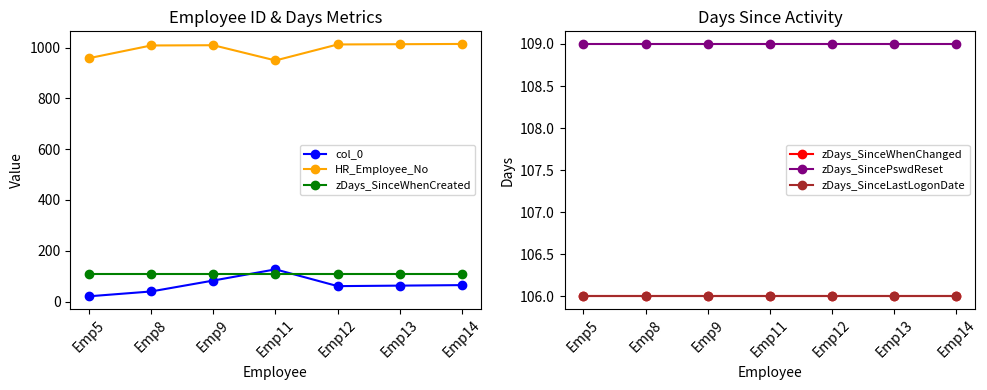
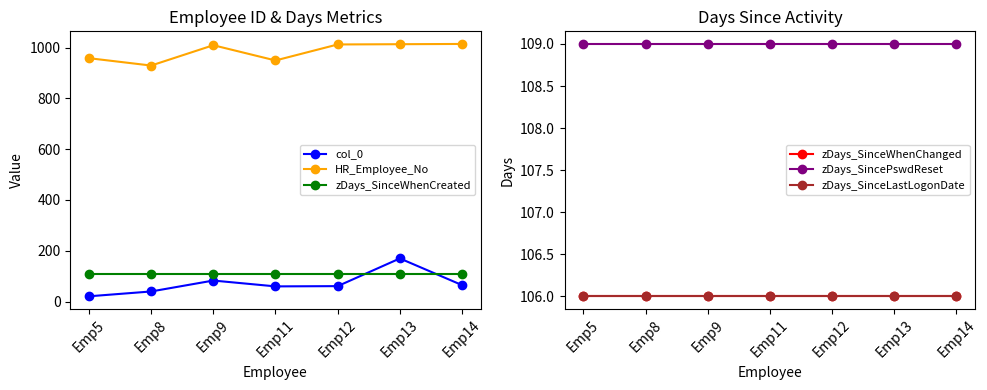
  {
    "Employee ID & Days Metrics": {
      "col_0": {
        "Emp5": 20,
        "Emp8": 40,
        "Emp9": 80,
-       "Emp11": 130,
+       "Emp11": 60,
        "Emp12": 60,
-       "Emp13": 60,
+       "Emp13": 170,
        "Emp14": 70
      },
      "HR_Employee_No": {
        "Emp5": 960,
-       "Emp8": 1010,
+       "Emp8": 930,
        "Emp9": 1010,
        "Emp11": 950,
        "Emp12": 1010,
        "Emp13": 1010,
        "Emp14": 1010
      },
      "zDays_SinceWhenCreated": {
        "Emp5": 110,
        "Emp8": 110,
        "Emp9": 110,
        "Emp11": 110,
        "Emp12": 110,
        "Emp13": 110,
        "Emp14": 110
      }
    },
    "Days Since Activity": {
      "zDays_SinceLastLogonDate": {
        "Emp5": 106.0,
        "Emp8": 106.0,
        "Emp9": 106.0,
        "Emp11": 106.0,
        "Emp12": 106.0,
        "Emp13": 106.0,
        "Emp14": 106.0
      },
      "zDays_SincePswdReset": {
        "Emp5": 109.0,
        "Emp8": 109.0,
        "Emp9": 109.0,
        "Emp11": 109.0,
        "Emp12": 109.0,
        "Emp13": 109.0,
        "Emp14": 109.0
      }
    }
  }
